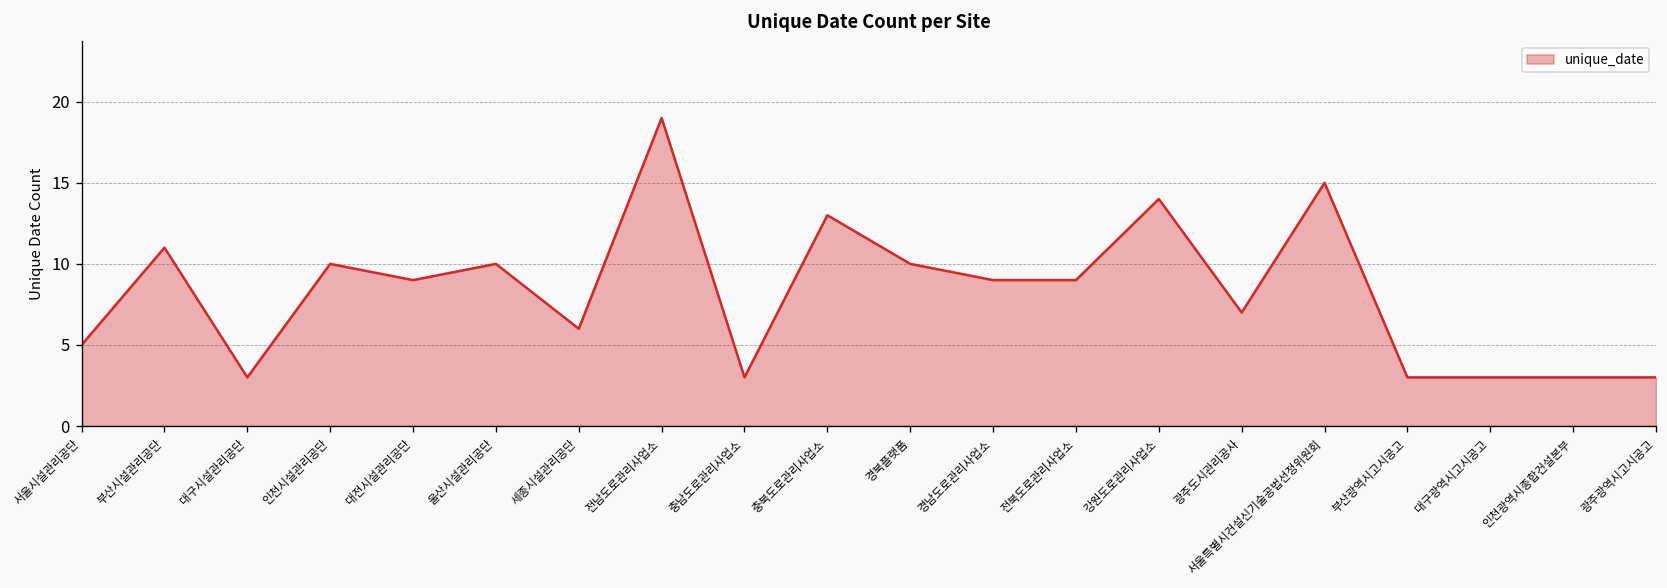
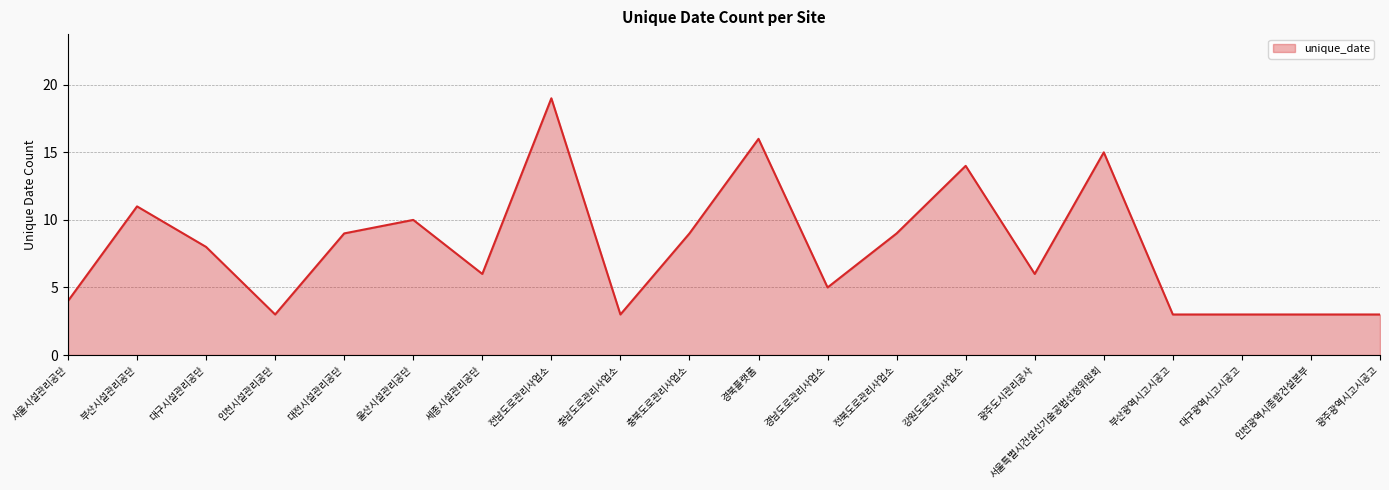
  {
-   "서울시설관리공단": 5,
+   "서울시설관리공단": 4,
    "부산시설관리공단": 11,
-   "대구시설관리공단": 3,
-   "인천시설관리공단": 10,
+   "대구시설관리공단": 8,
+   "인천시설관리공단": 3,
    "대전시설관리공단": 9,
    "울산시설관리공단": 10,
    "세종시설관리공단": 6,
    "전남도로관리사업소": 19,
    "충남도로관리사업소": 3,
-   "충북도로관리사업소": 13,
-   "경북플랫폼": 10,
-   "경남도로관리사업소": 9,
+   "충북도로관리사업소": 9,
+   "경북플랫폼": 16,
+   "경남도로관리사업소": 5,
    "전북도로관리사업소": 9,
    "강원도로관리사업소": 14,
-   "광주도시관리공사": 7,
+   "광주도시관리공사": 6,
    "서울특별시건설신기술공법선정위원회": 15,
    "부산광역시고시공고": 3,
    "대구광역시고시공고": 3,
    "인천광역시종합건설본부": 3,
    "광주광역시고시공고": 3
  }
